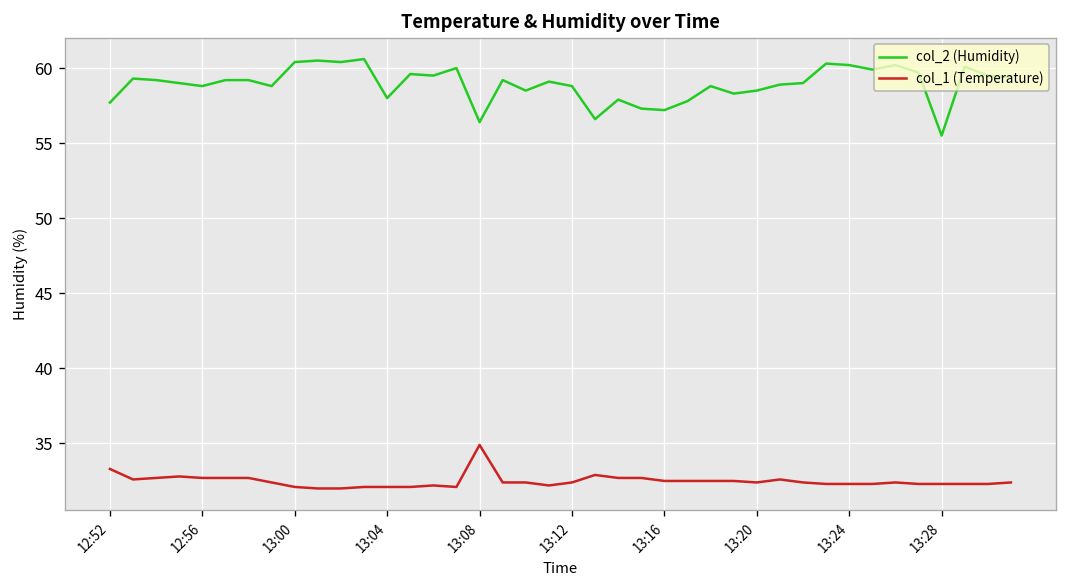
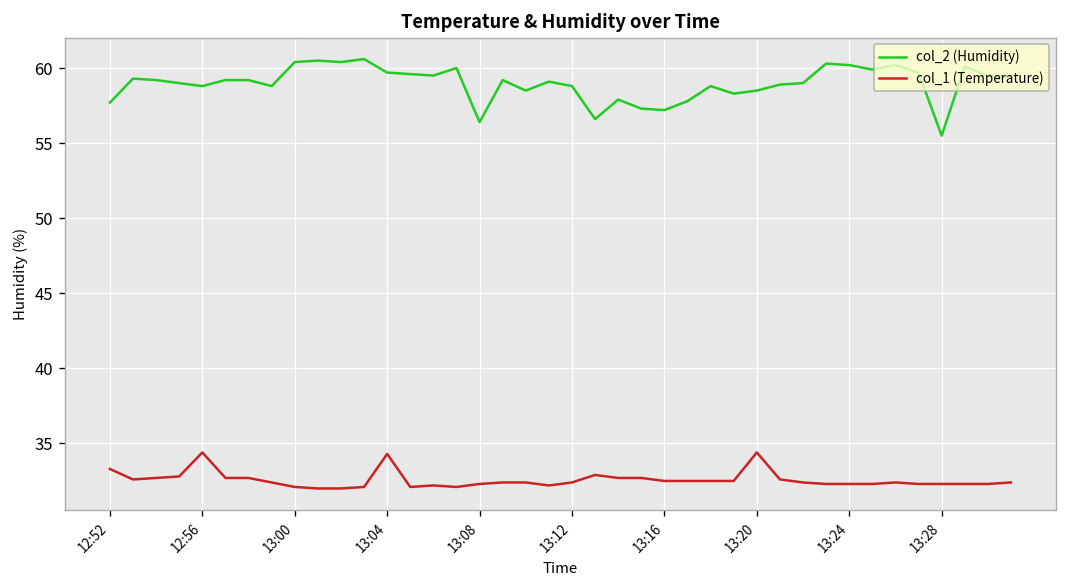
  {
    "col_2 (Humidity)": {
      "12:52": 57.7,
      "12:56": 58.8,
      "13:00": 60.4,
-     "13:04": 58.0,
+     "13:04": 59.7,
      "13:08": 56.4,
      "13:12": 58.8,
      "13:16": 57.2,
      "13:20": 58.5,
      "13:24": 60.2,
      "13:28": 55.5
    },
    "col_1 (Temperature)": {
      "12:52": 33.3,
-     "12:56": 32.7,
+     "12:56": 34.4,
      "13:00": 32.1,
-     "13:04": 32.1,
-     "13:08": 34.9,
+     "13:04": 34.3,
+     "13:08": 32.3,
      "13:12": 32.4,
      "13:16": 32.5,
-     "13:20": 32.4,
+     "13:20": 34.4,
      "13:24": 32.3,
      "13:28": 32.3
    }
  }
